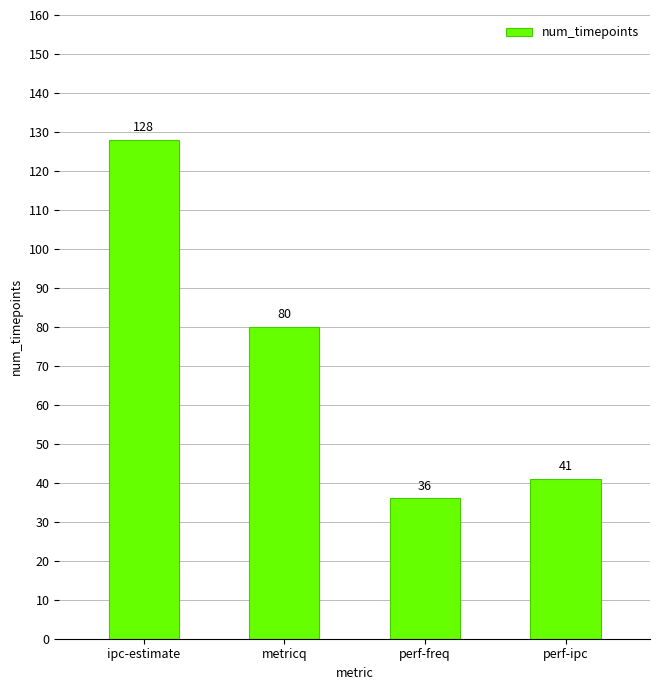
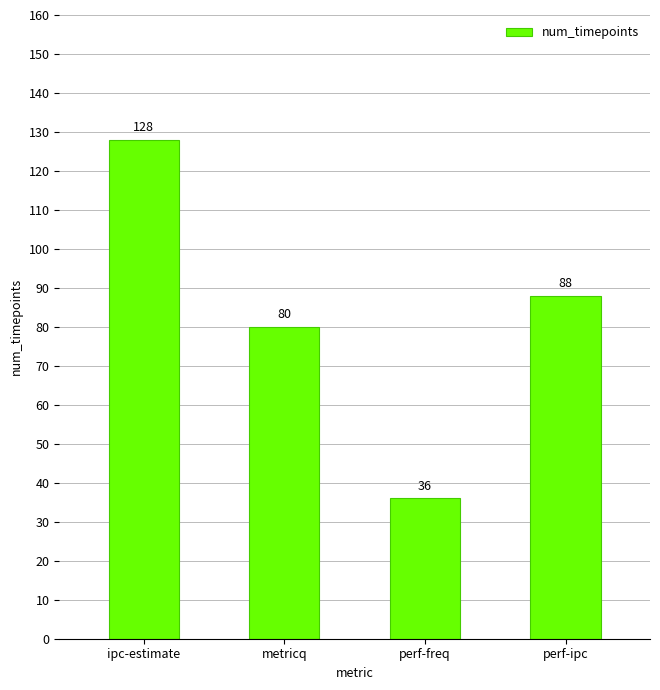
  {
    "ipc-estimate": 128,
    "metricq": 80,
    "perf-freq": 36,
-   "perf-ipc": 41
+   "perf-ipc": 88
  }
